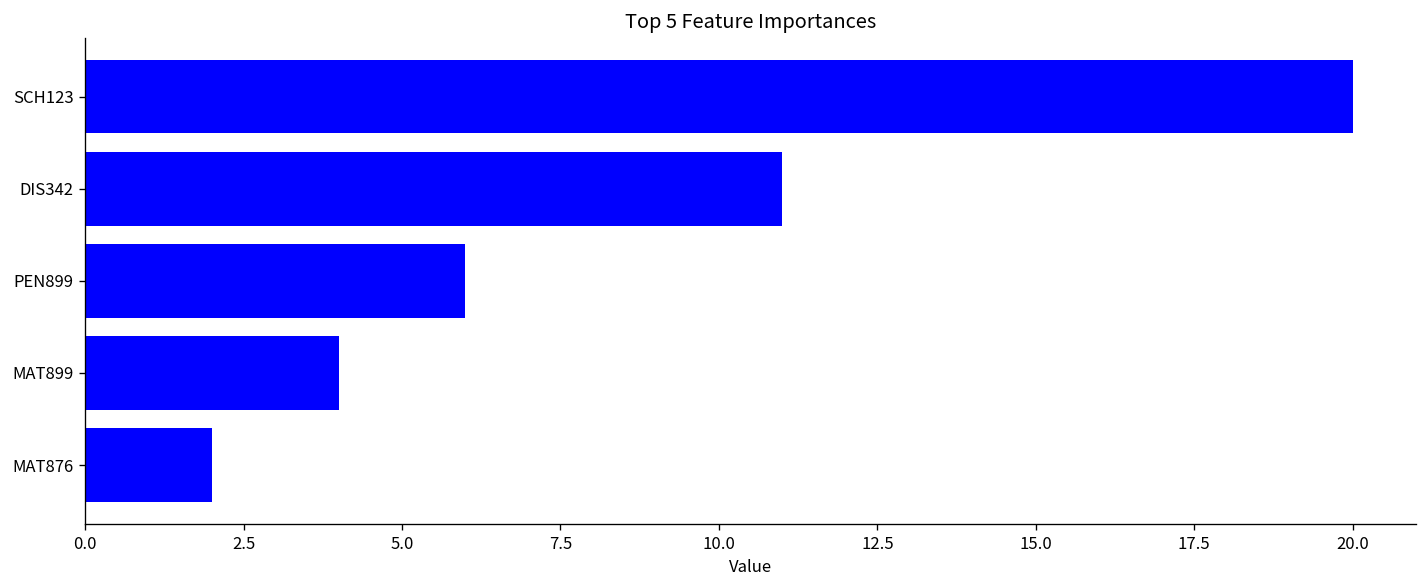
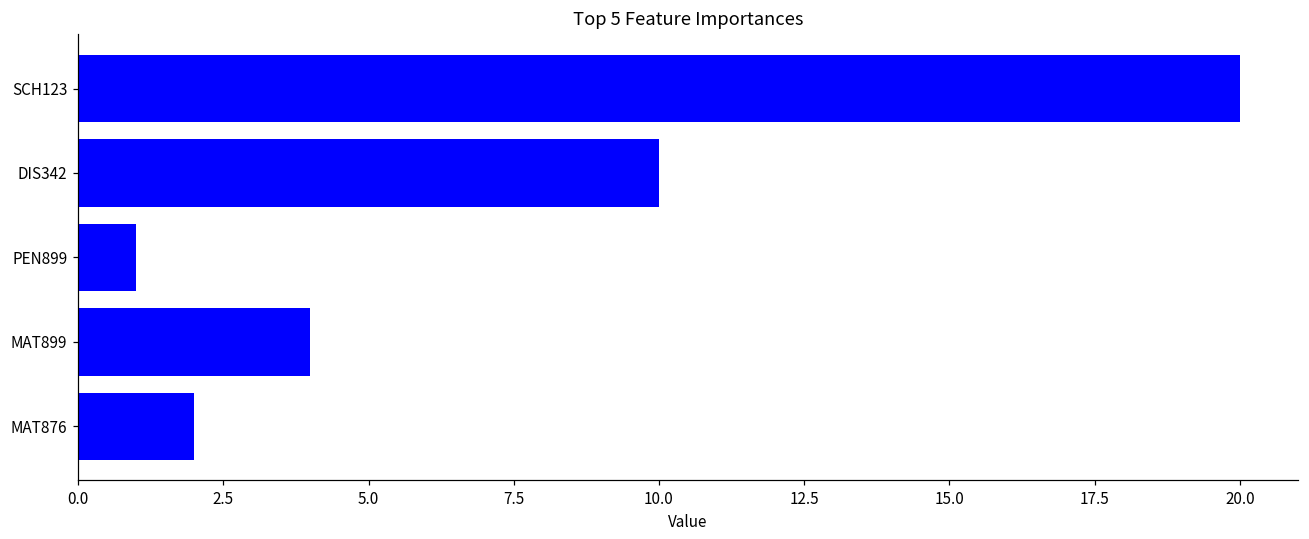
  {
    "SCH123": 20,
-   "DIS342": 11,
-   "PEN899": 6,
+   "DIS342": 10,
+   "PEN899": 1,
    "MAT899": 4,
    "MAT876": 2
  }
